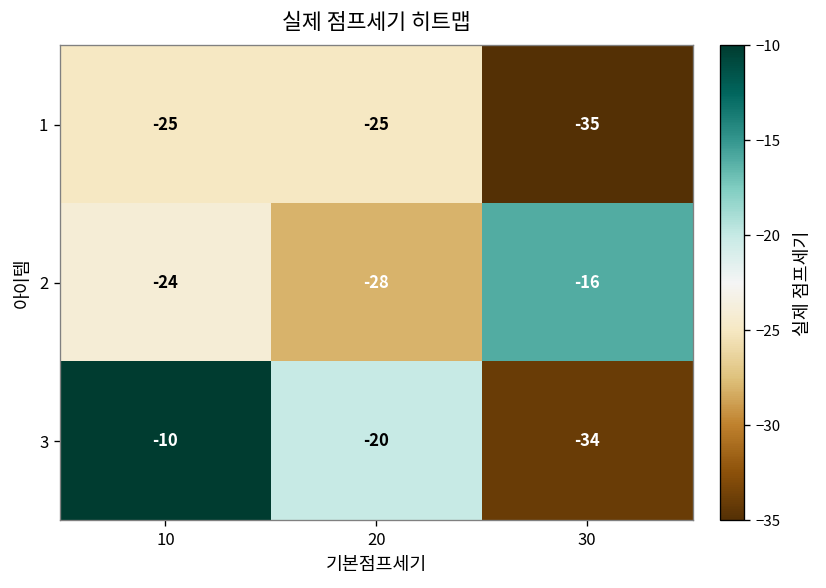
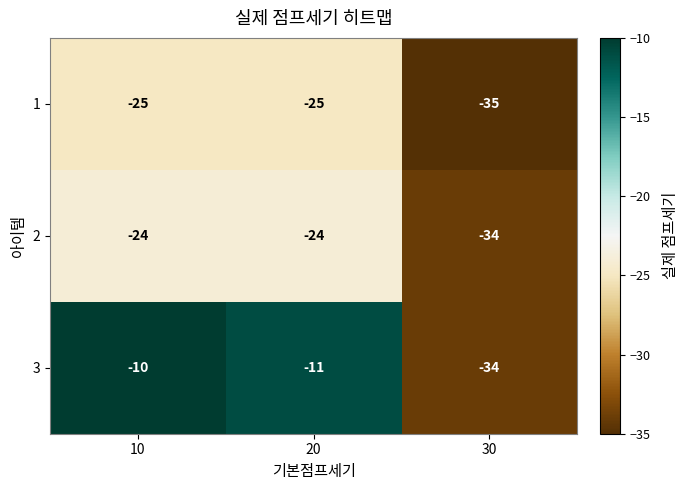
  {
    "1": {
      "10": -25,
      "20": -25,
      "30": -35
    },
    "2": {
      "10": -24,
-     "20": -28,
-     "30": -16
+     "20": -24,
+     "30": -34
    },
    "3": {
      "10": -10,
-     "20": -20,
+     "20": -11,
      "30": -34
    }
  }
